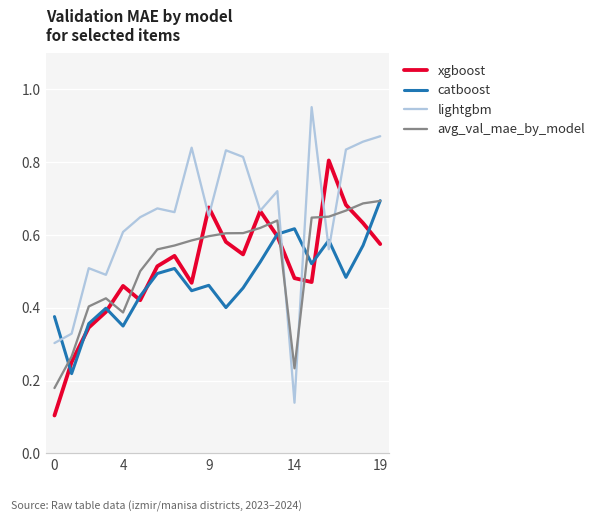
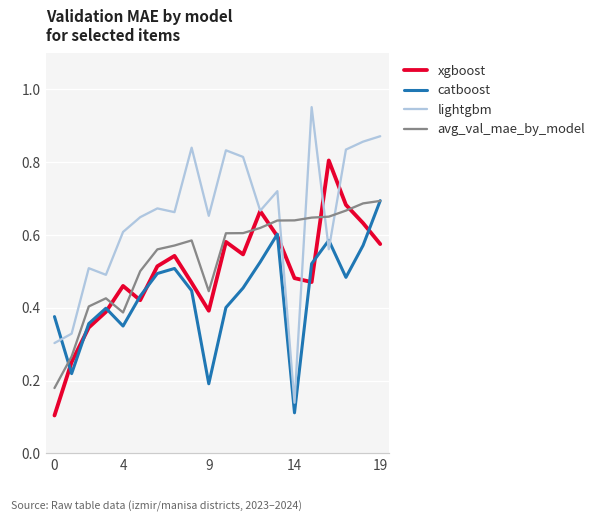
  {
    "xgboost": {
      "0": 0.10,
      "4": 0.46,
-     "9": 0.68,
+     "9": 0.39,
      "14": 0.48,
      "19": 0.58
    },
    "catboost": {
      "0": 0.38,
      "4": 0.35,
-     "9": 0.46,
-     "14": 0.62
+     "9": 0.19,
+     "14": 0.11
    },
    "lightgbm": {
      "0": 0.30,
      "4": 0.61,
      "9": 0.65,
      "14": 0.14,
      "19": 0.87
    },
    "avg_val_mae_by_model": {
      "0": 0.18,
      "4": 0.39,
-     "9": 0.60,
-     "14": 0.23
+     "9": 0.45,
+     "14": 0.64
    }
  }
